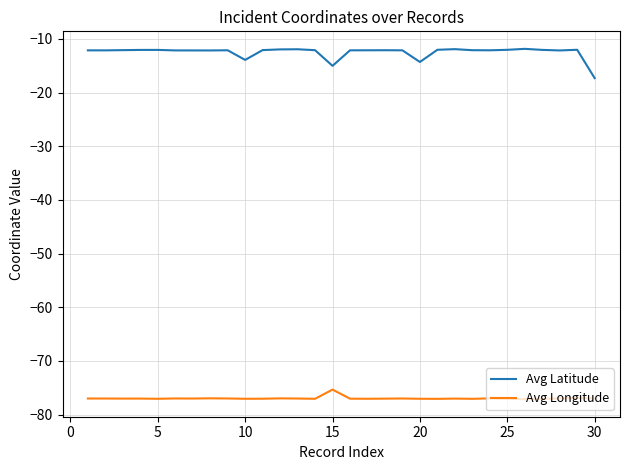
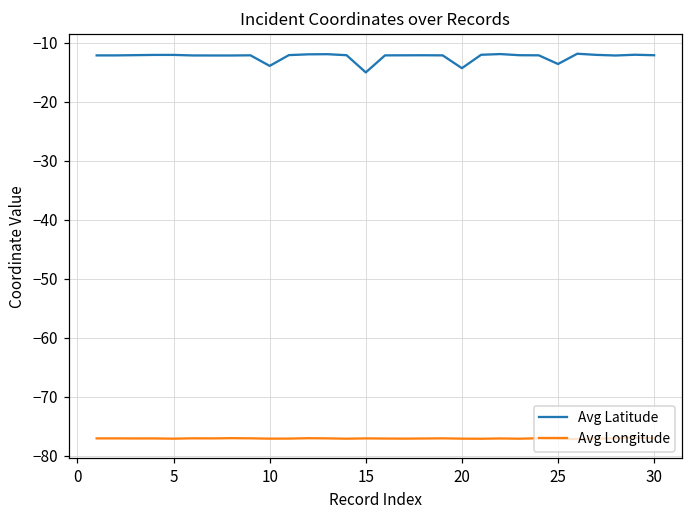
  {
    "Avg Latitude": {
      "5": -12,
      "10": -14,
      "15": -15,
      "20": -14,
-     "25": -12,
-     "30": -17
+     "25": -14,
+     "30": -12
    },
    "Avg Longitude": {
      "5": -77,
      "10": -77,
-     "15": -75,
+     "15": -77,
      "20": -77
    }
  }
